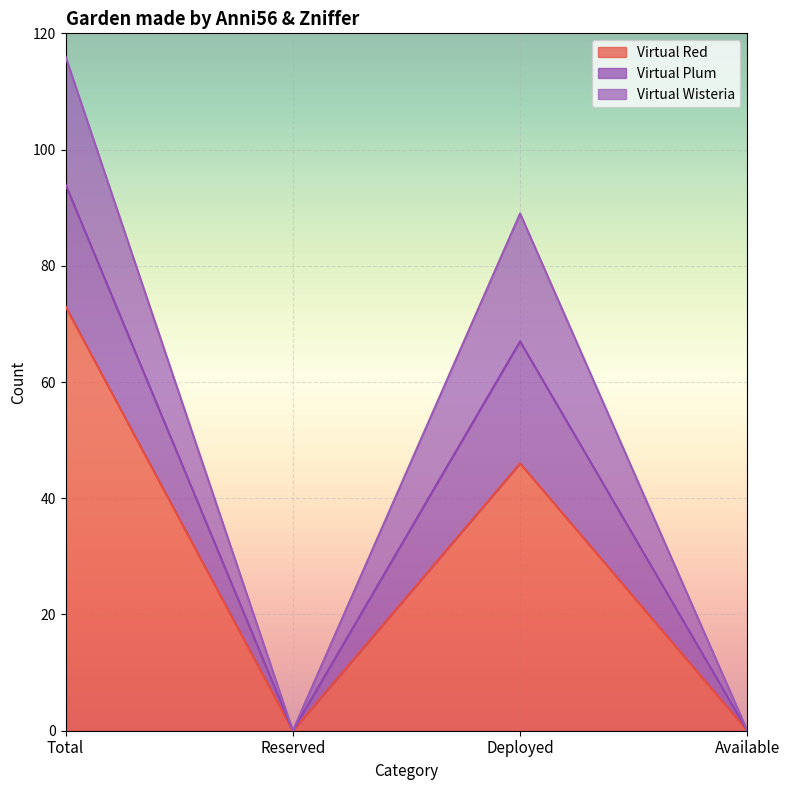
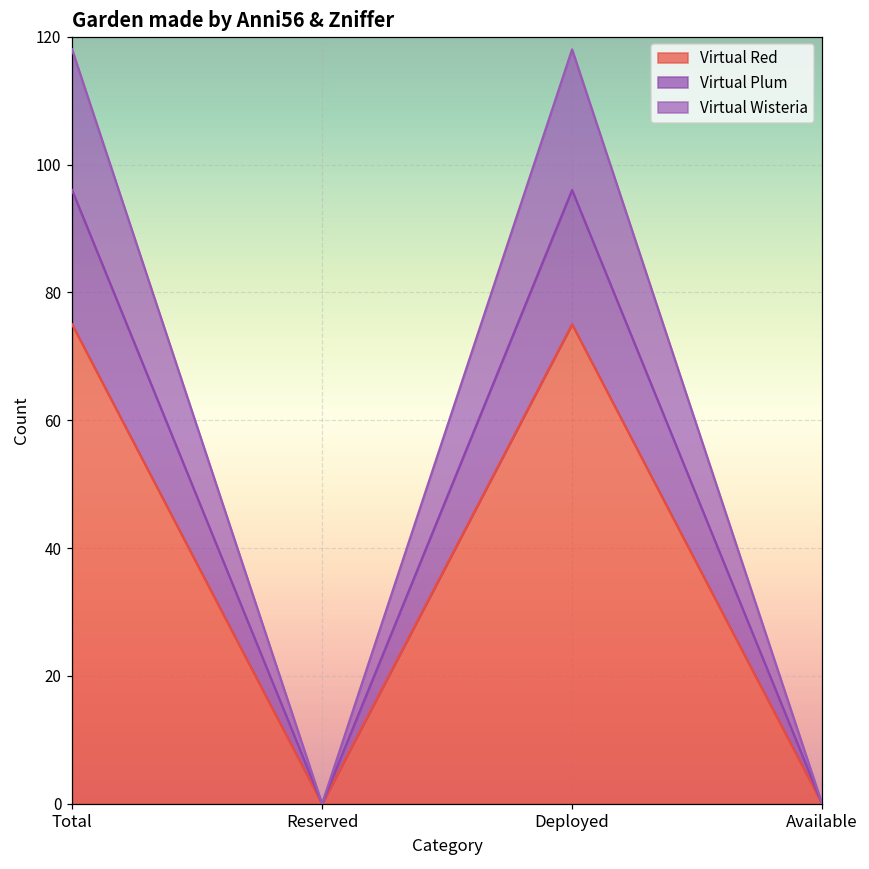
  {
    "Virtual Red": {
-     "Total": 73,
-     "Deployed": 46
+     "Total": 75,
+     "Deployed": 75
    }
  }
